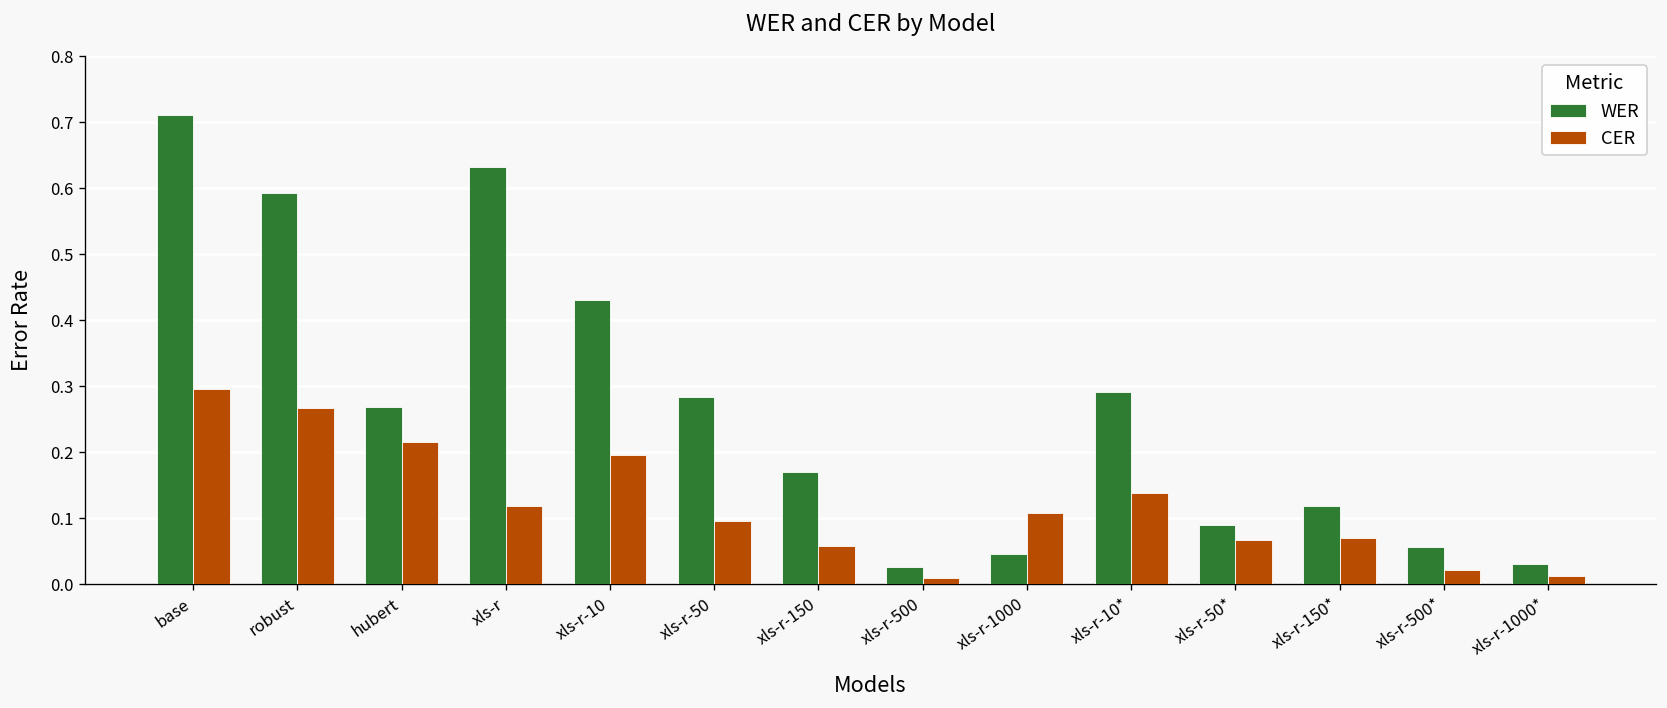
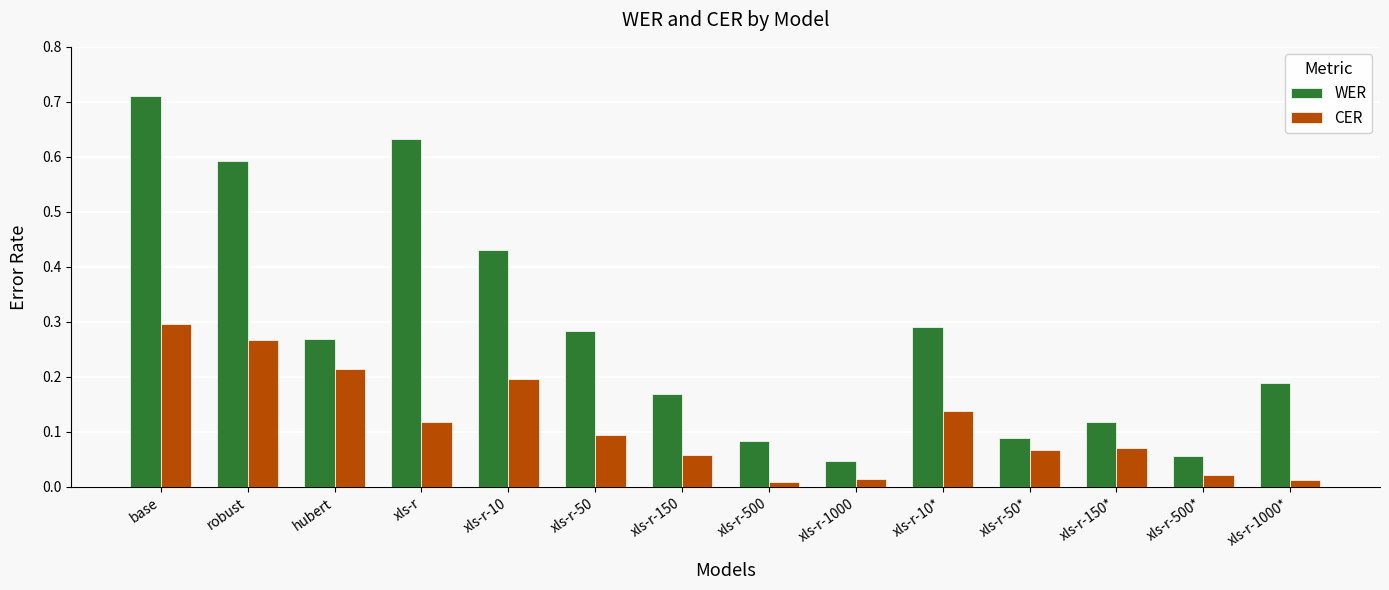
  {
    "WER": {
      "base": 0.71,
      "robust": 0.59,
      "hubert": 0.27,
      "xls-r": 0.63,
      "xls-r-10": 0.43,
      "xls-r-50": 0.28,
      "xls-r-150": 0.17,
-     "xls-r-500": 0.03,
+     "xls-r-500": 0.08,
      "xls-r-1000": 0.05,
      "xls-r-10*": 0.29,
      "xls-r-50*": 0.09,
      "xls-r-150*": 0.12,
      "xls-r-500*": 0.06,
-     "xls-r-1000*": 0.03
+     "xls-r-1000*": 0.19
    },
    "CER": {
      "base": 0.30,
      "robust": 0.27,
      "hubert": 0.22,
      "xls-r": 0.12,
      "xls-r-10": 0.20,
      "xls-r-50": 0.10,
      "xls-r-150": 0.06,
      "xls-r-500": 0.01,
-     "xls-r-1000": 0.11,
+     "xls-r-1000": 0.02,
      "xls-r-10*": 0.14,
      "xls-r-50*": 0.07,
      "xls-r-150*": 0.07,
      "xls-r-500*": 0.02,
      "xls-r-1000*": 0.01
    }
  }
